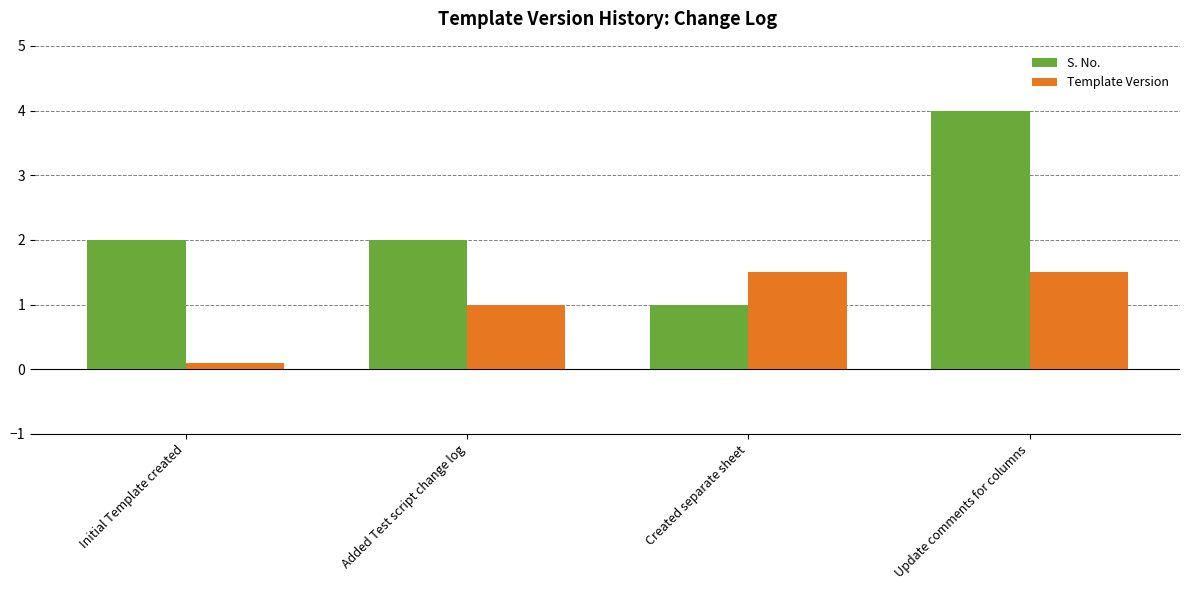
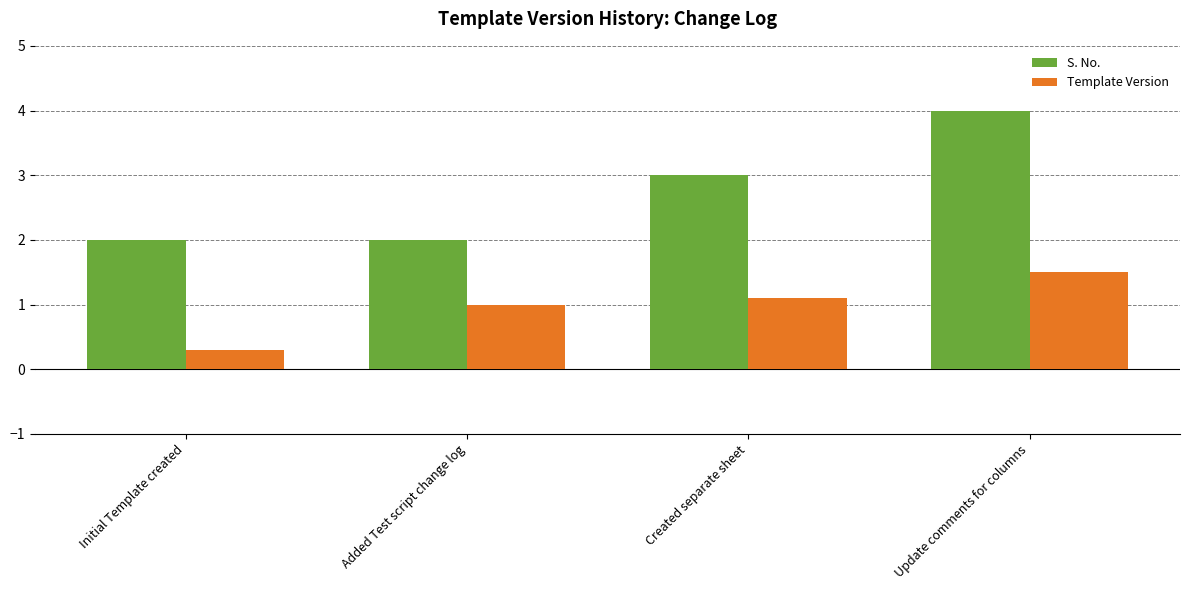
  {
    "S. No.": {
      "Initial Template created": 2,
      "Added Test script change log": 2,
-     "Created separate sheet": 1,
+     "Created separate sheet": 3,
      "Update comments for columns": 4
    },
    "Template Version": {
-     "Initial Template created": 0.1,
+     "Initial Template created": 0.3,
      "Added Test script change log": 1.0,
-     "Created separate sheet": 1.5,
+     "Created separate sheet": 1.1,
      "Update comments for columns": 1.5
    }
  }
